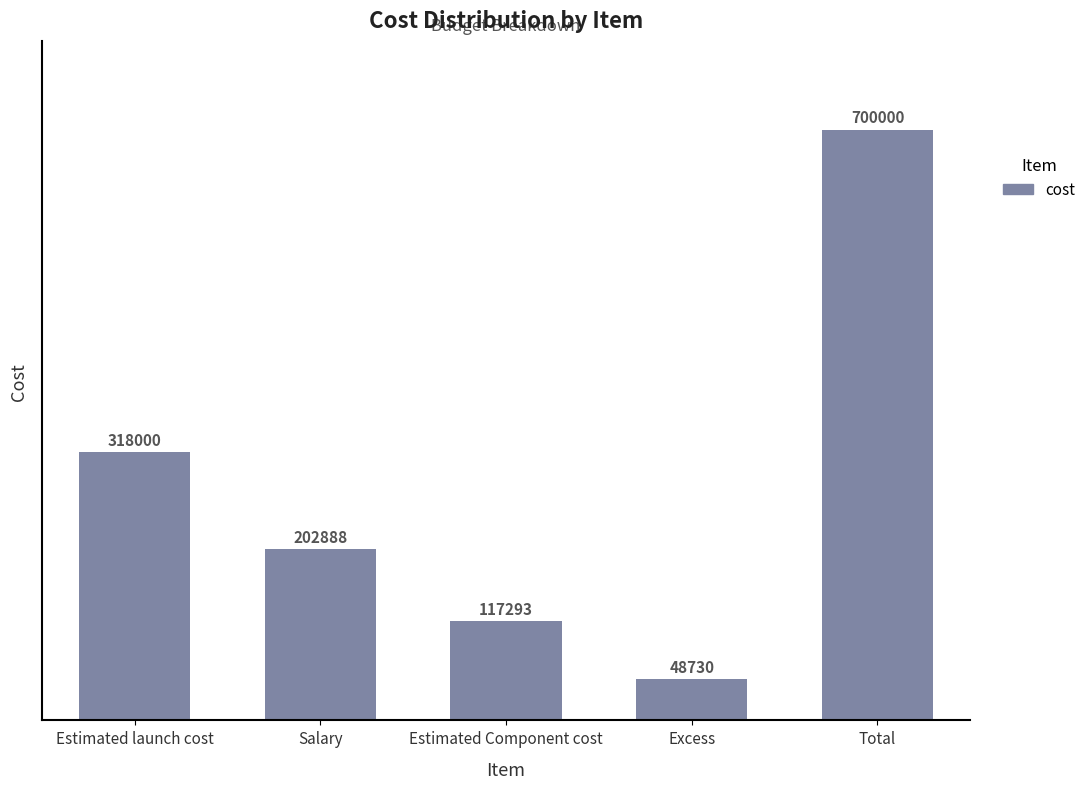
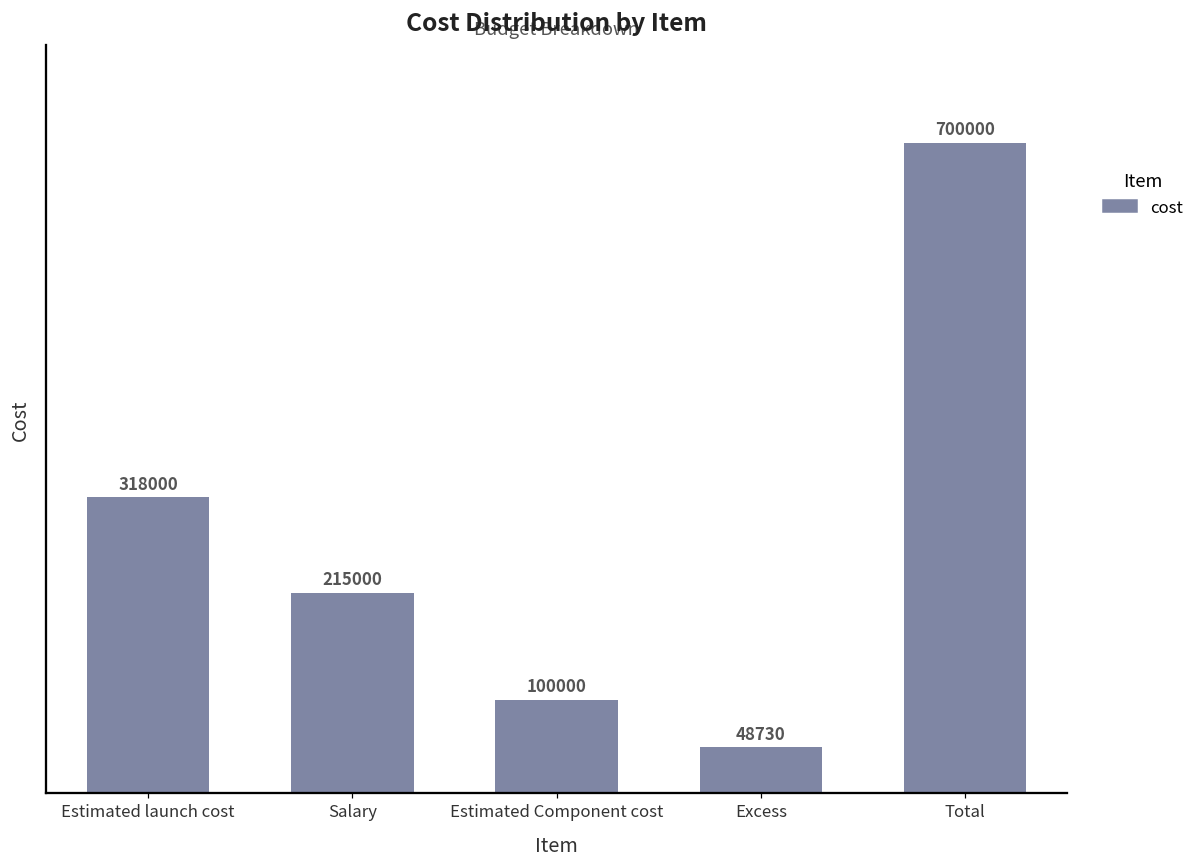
  {
    "Estimated launch cost": 318000,
-   "Salary": 202888,
-   "Estimated Component cost": 117293,
+   "Salary": 215000,
+   "Estimated Component cost": 100000,
    "Excess": 48730,
    "Total": 700000
  }
